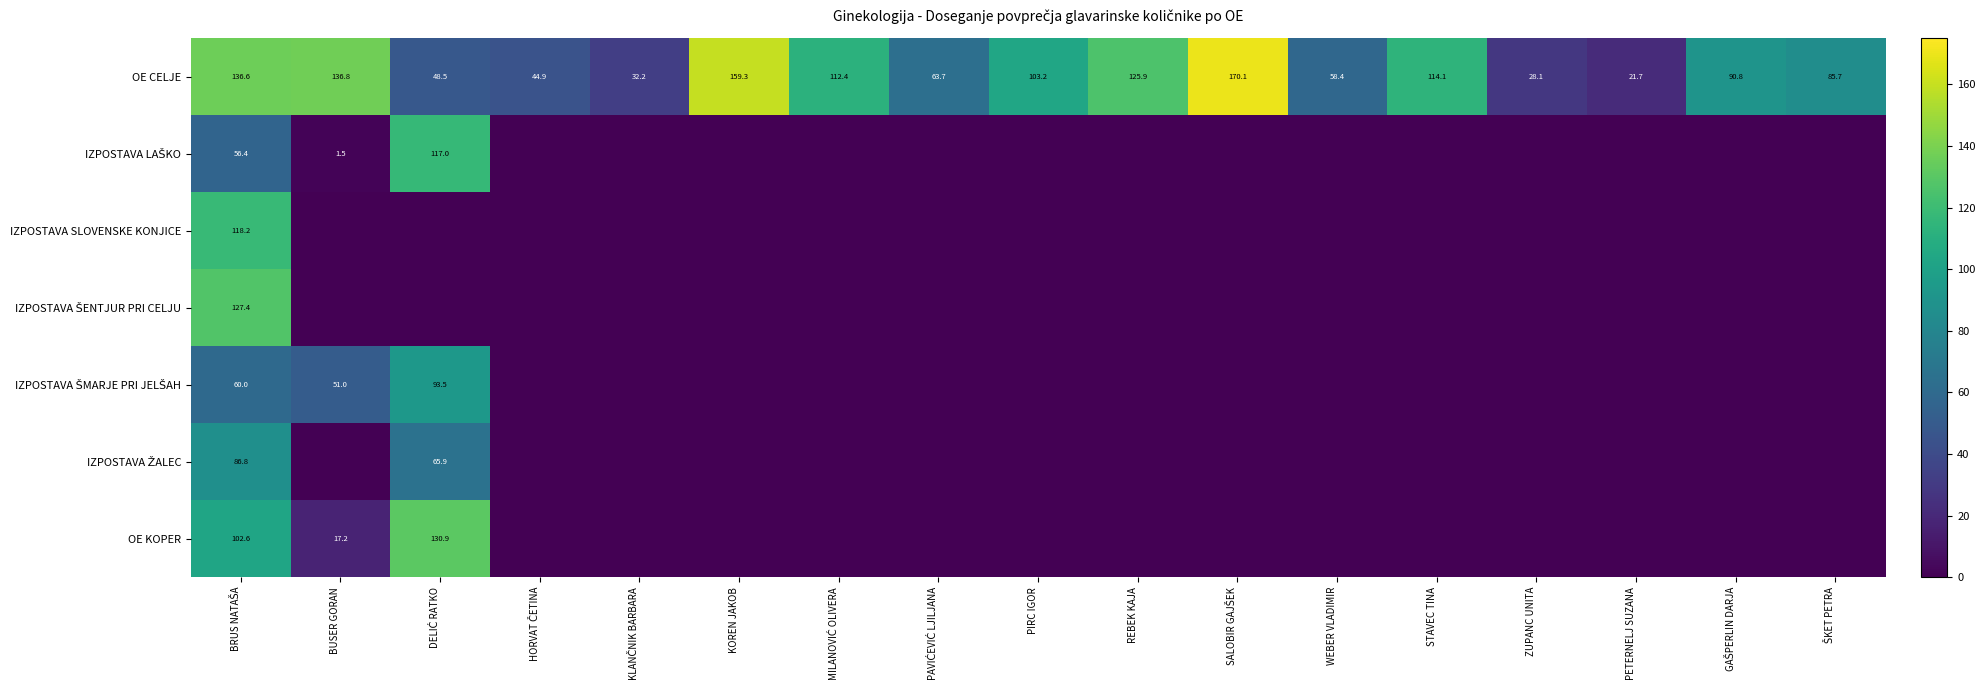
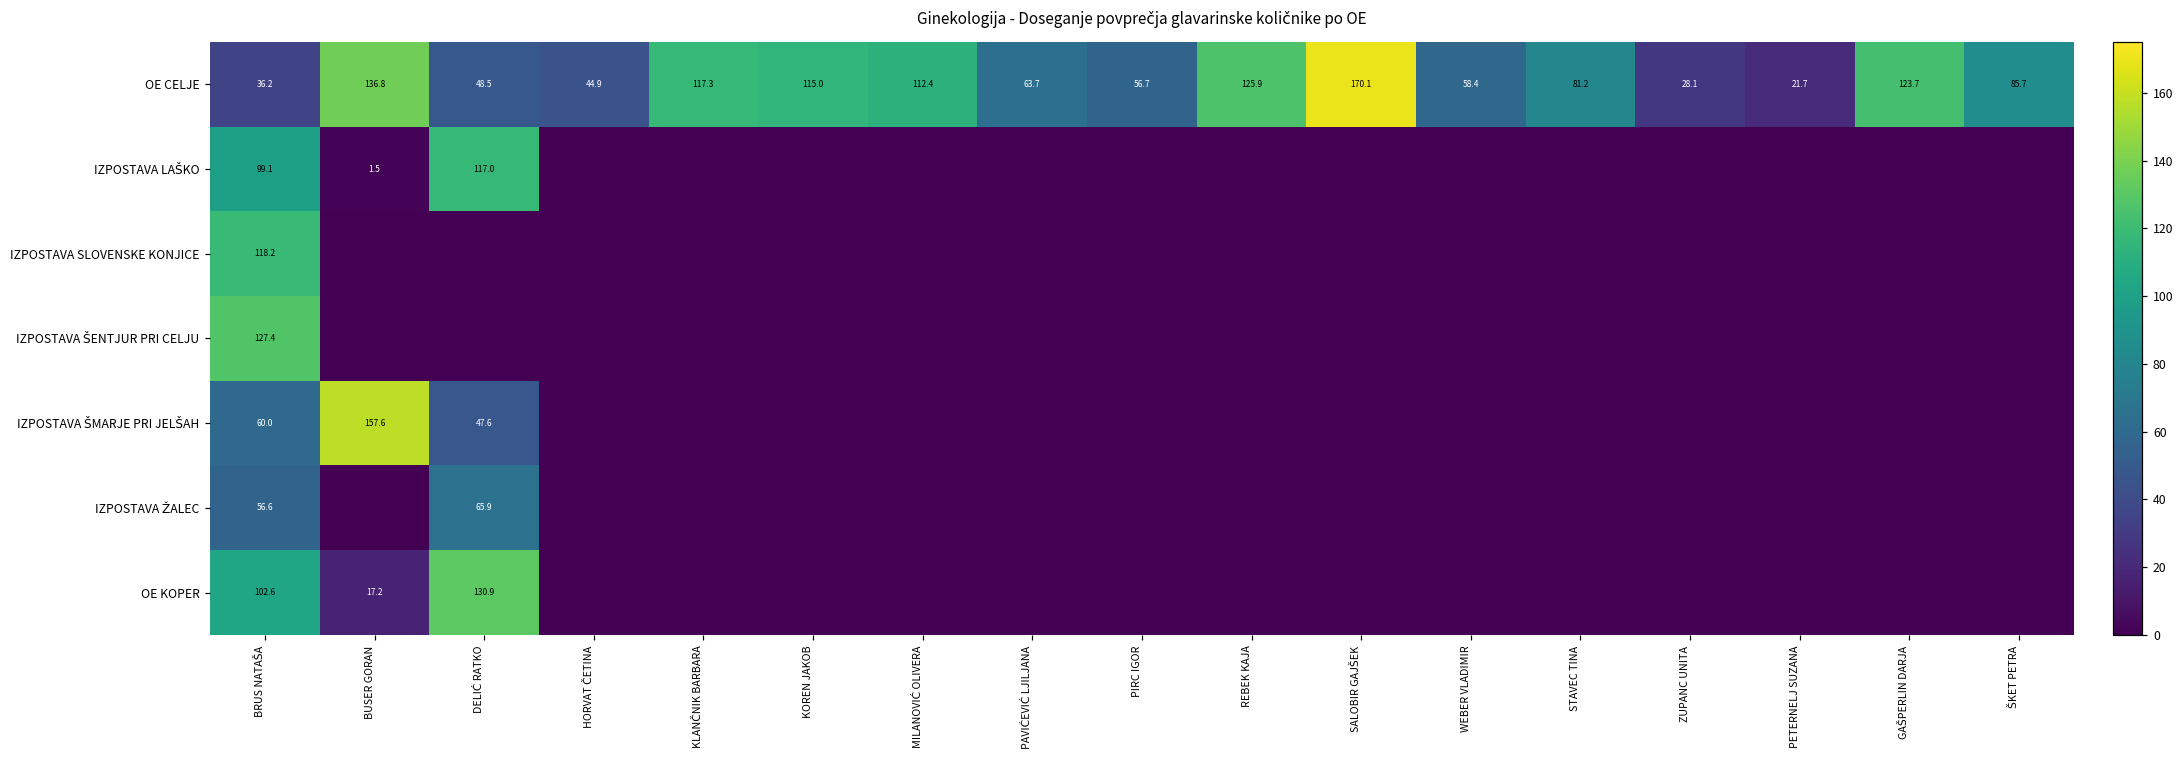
  {
    "OE CELJE": {
-     "BRUS NATAŠA": 136.6,
+     "BRUS NATAŠA": 36.2,
      "BUSER GORAN": 136.8,
      "DELIĆ RATKO": 48.5,
      "HORVAT ČETINA": 44.9,
-     "KLANČNIK BARBARA": 32.2,
-     "KOREN JAKOB": 159.3,
+     "KLANČNIK BARBARA": 117.3,
+     "KOREN JAKOB": 115.0,
      "MILANOVIĆ OLIVERA": 112.4,
      "PAVIĆEVIĆ LJILJANA": 63.7,
-     "PIRC IGOR": 103.2,
+     "PIRC IGOR": 56.7,
      "REBEK KAJA": 125.9,
      "SALOBIR GAJŠEK": 170.1,
      "WEBER VLADIMIR": 58.4,
-     "STAVEC TINA": 114.1,
+     "STAVEC TINA": 81.2,
      "ZUPANC UNITA": 28.1,
      "PETERNELJ SUZANA": 21.7,
-     "GAŠPERLIN DARJA": 90.8,
+     "GAŠPERLIN DARJA": 123.7,
      "ŠKET PETRA": 85.7
    },
    "IZPOSTAVA LAŠKO": {
-     "BRUS NATAŠA": 56.4,
+     "BRUS NATAŠA": 99.1,
      "BUSER GORAN": 1.5,
      "DELIĆ RATKO": 117.0
    },
    "IZPOSTAVA SLOVENSKE KONJICE": {
      "BRUS NATAŠA": 118.2
    },
    "IZPOSTAVA ŠENTJUR PRI CELJU": {
      "BRUS NATAŠA": 127.4
    },
    "IZPOSTAVA ŠMARJE PRI JELŠAH": {
      "BRUS NATAŠA": 60.0,
-     "BUSER GORAN": 51.0,
-     "DELIĆ RATKO": 93.5
+     "BUSER GORAN": 157.6,
+     "DELIĆ RATKO": 47.6
    },
    "IZPOSTAVA ŽALEC": {
-     "BRUS NATAŠA": 86.8,
+     "BRUS NATAŠA": 56.6,
      "DELIĆ RATKO": 65.9
    },
    "OE KOPER": {
      "BRUS NATAŠA": 102.6,
      "BUSER GORAN": 17.2,
      "DELIĆ RATKO": 130.9
    }
  }
